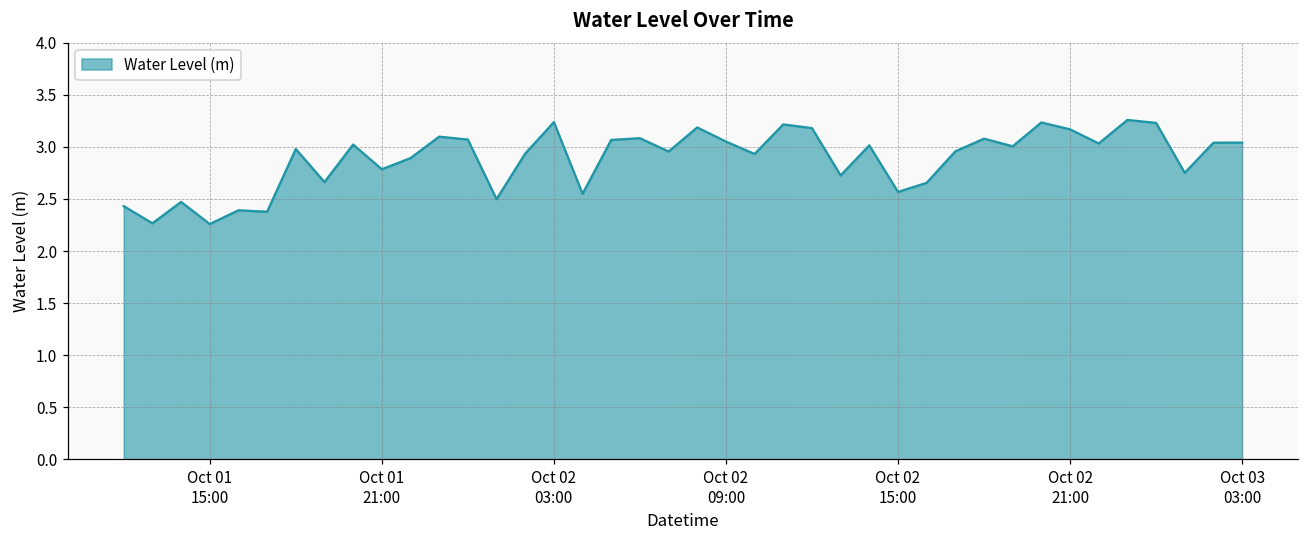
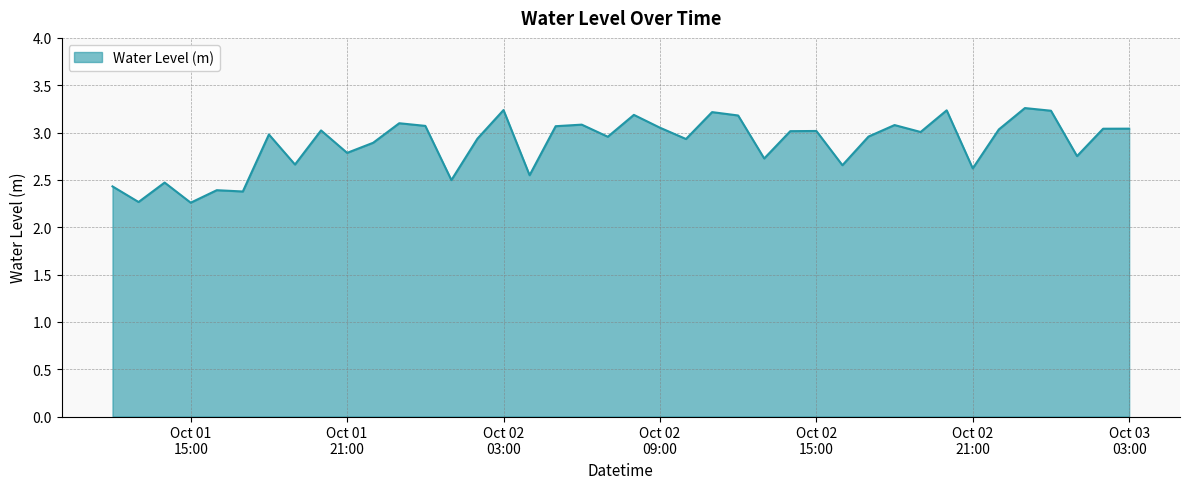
  {
    "Oct 01 15:00": 2.3,
    "Oct 01 21:00": 2.8,
    "Oct 02 03:00": 3.2,
    "Oct 02 09:00": 3.1,
-   "Oct 02 15:00": 2.6,
-   "Oct 02 21:00": 3.2,
+   "Oct 02 15:00": 3.0,
+   "Oct 02 21:00": 2.6,
    "Oct 03 03:00": 3.0
  }
